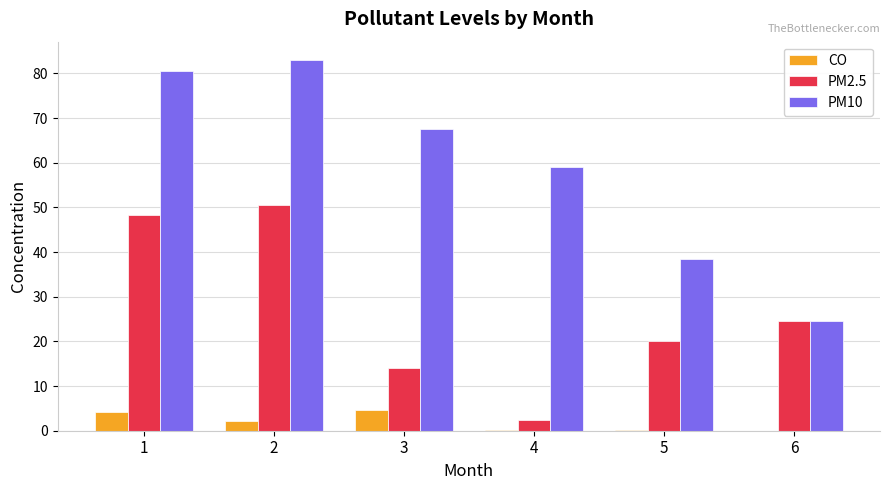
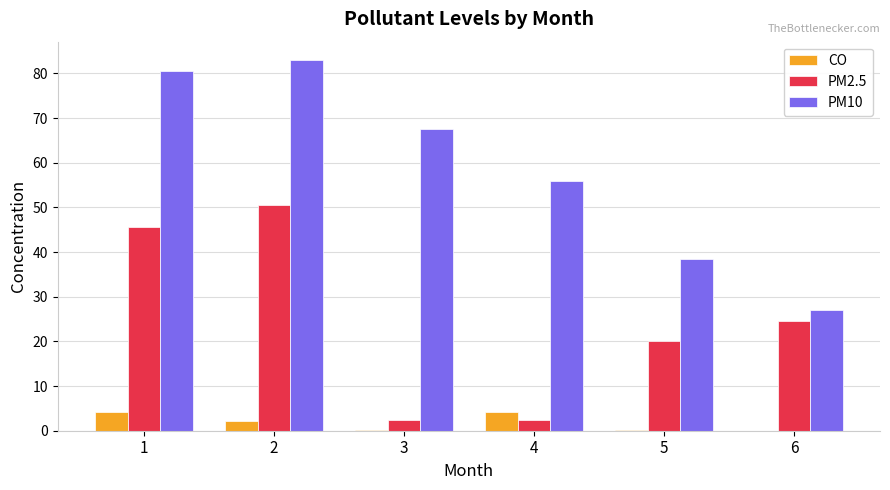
  {
    "CO": {
      "1": 4,
      "2": 2,
-     "3": 5,
-     "4": 0
+     "3": 0,
+     "4": 4
    },
    "PM2.5": {
-     "1": 48,
+     "1": 46,
      "2": 50,
-     "3": 14,
+     "3": 2,
      "4": 2,
      "5": 20,
      "6": 24
    },
    "PM10": {
      "1": 81,
      "2": 83,
      "3": 68,
-     "4": 59,
+     "4": 56,
      "5": 38,
-     "6": 25
+     "6": 27
    }
  }
